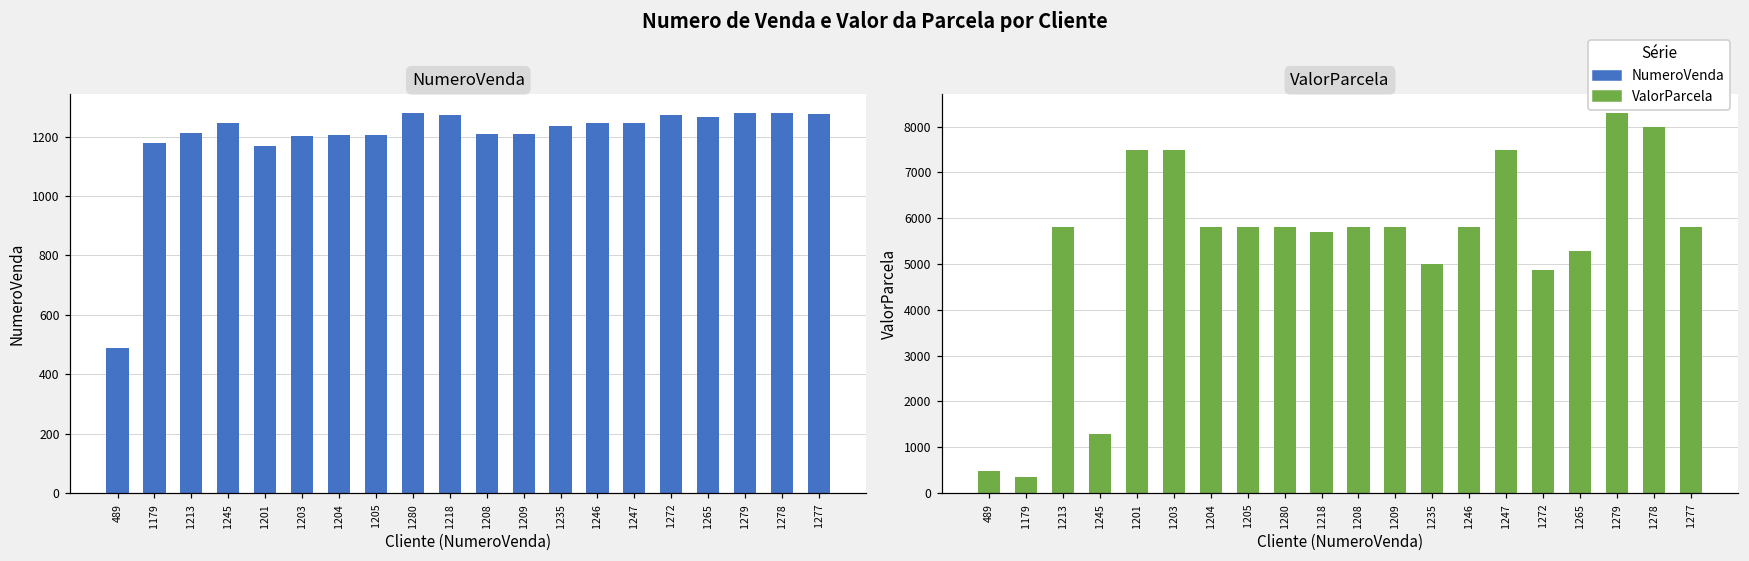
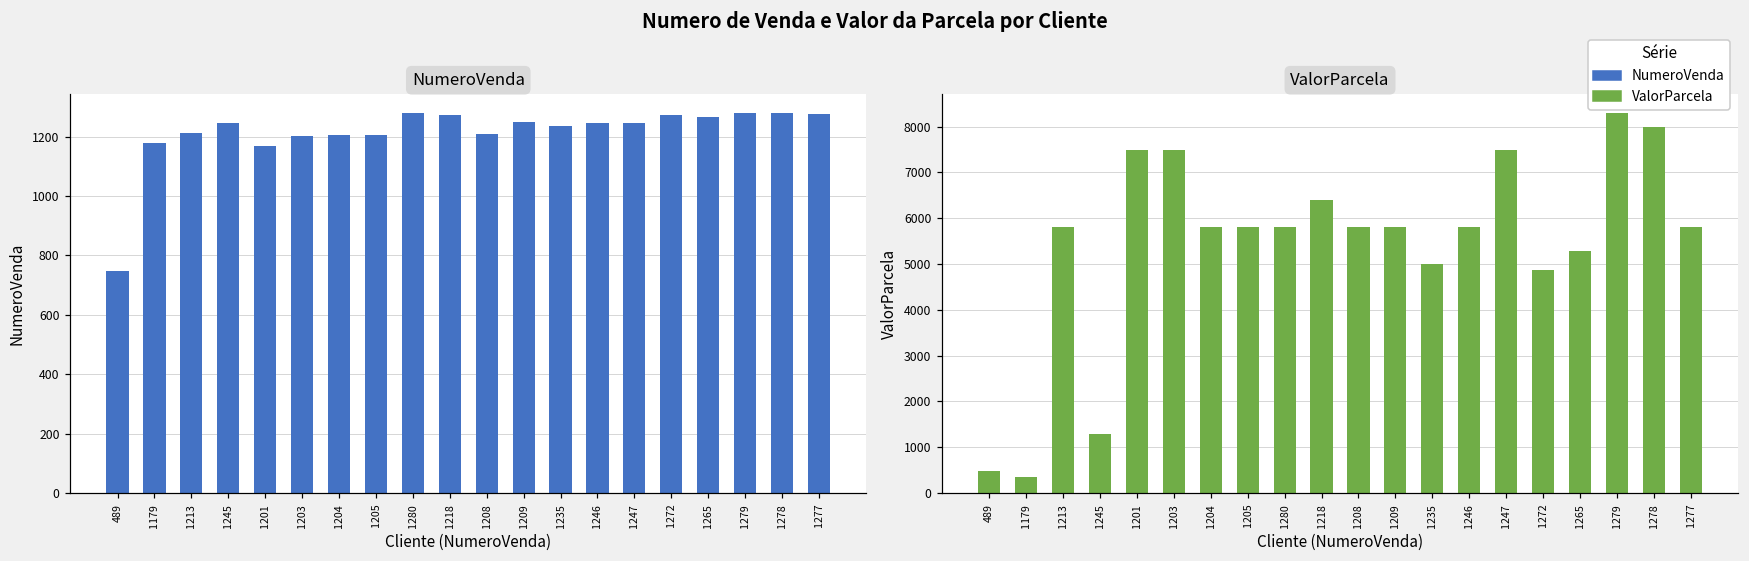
  {
    "NumeroVenda": {
-     "489": 490,
+     "489": 750,
      "1179": 1180,
      "1213": 1210,
      "1245": 1250,
      "1201": 1170,
      "1203": 1200,
      "1204": 1200,
      "1205": 1210,
      "1280": 1280,
      "1218": 1270,
      "1208": 1210,
-     "1209": 1210,
+     "1209": 1250,
      "1235": 1240,
      "1246": 1250,
      "1247": 1250,
      "1272": 1270,
      "1265": 1270,
      "1279": 1280,
      "1278": 1280,
      "1277": 1280
    },
    "ValorParcela": {
      "489": 500,
      "1179": 300,
      "1213": 5800,
      "1245": 1300,
      "1201": 7500,
      "1203": 7500,
      "1204": 5800,
      "1205": 5800,
      "1280": 5800,
-     "1218": 5700,
+     "1218": 6400,
      "1208": 5800,
      "1209": 5800,
      "1235": 5000,
      "1246": 5800,
      "1247": 7500,
      "1272": 4900,
      "1265": 5300,
      "1279": 8300,
      "1278": 8000,
      "1277": 5800
    }
  }
